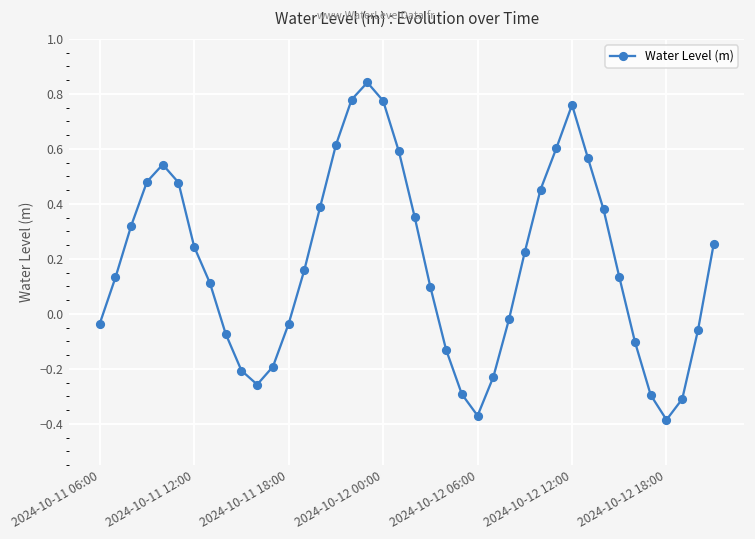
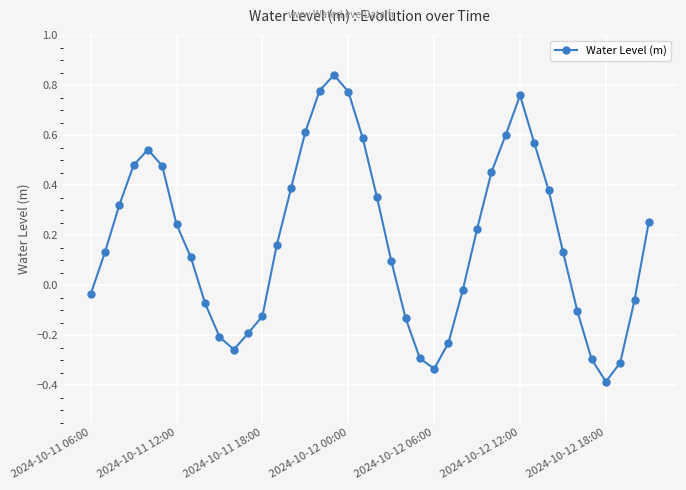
  {
    "2024-10-11 06:00": -0.04,
    "2024-10-11 12:00": 0.24,
-   "2024-10-11 18:00": -0.04,
+   "2024-10-11 18:00": -0.12,
    "2024-10-12 00:00": 0.78,
-   "2024-10-12 06:00": -0.37,
+   "2024-10-12 06:00": -0.33,
    "2024-10-12 12:00": 0.76,
    "2024-10-12 18:00": -0.39
  }
